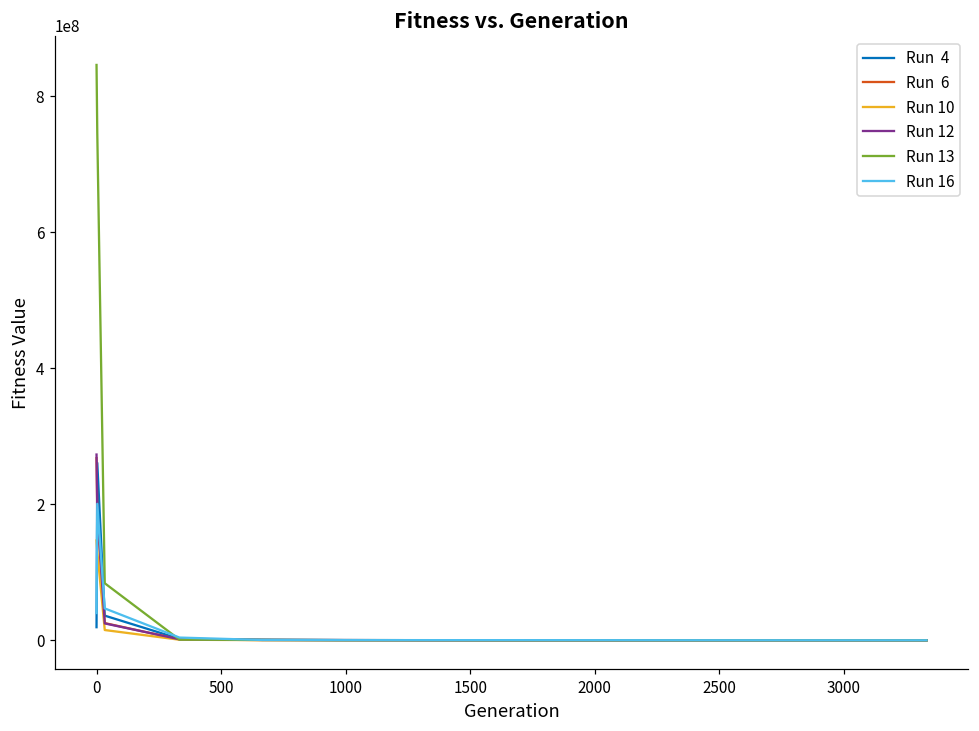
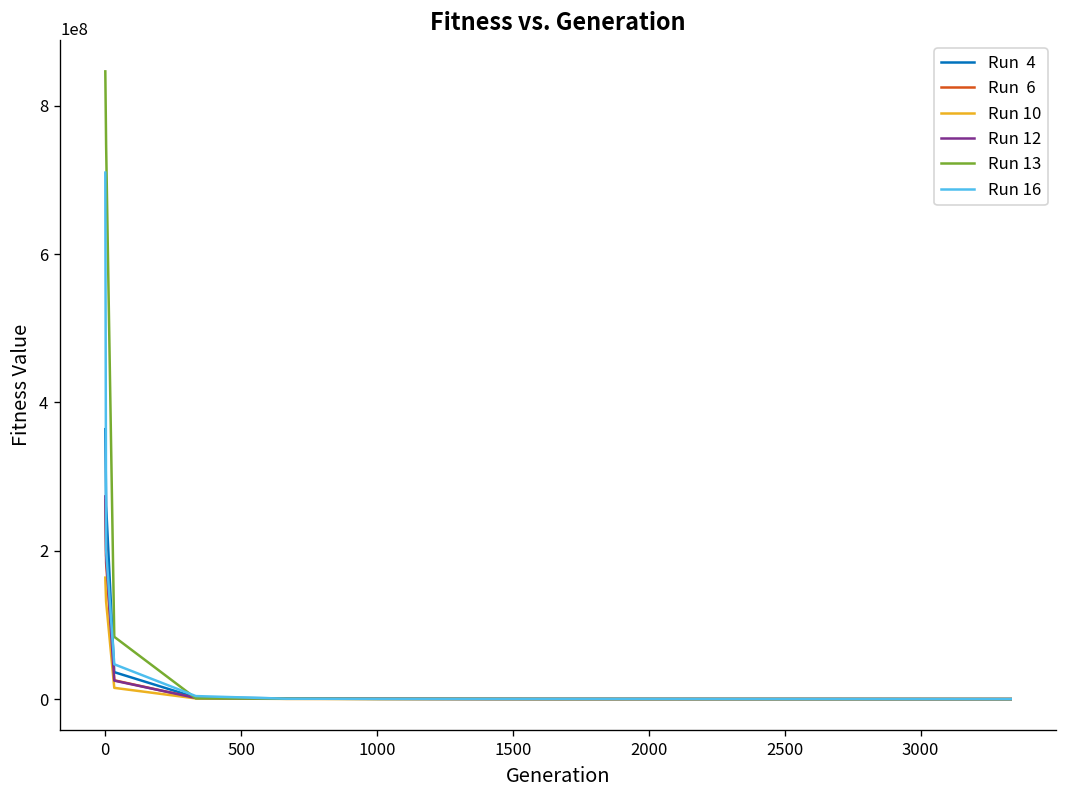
  {
    "Run 4": {
-     "0": 20000000
+     "0": 360000000
    },
    "Run 6": {
      "0": 270000000
    },
    "Run 10": {
-     "0": 150000000
+     "0": 160000000
    },
    "Run 12": {
      "0": 270000000
    },
    "Run 13": {
      "0": 850000000
    },
    "Run 16": {
-     "0": 40000000
+     "0": 710000000
    }
  }
